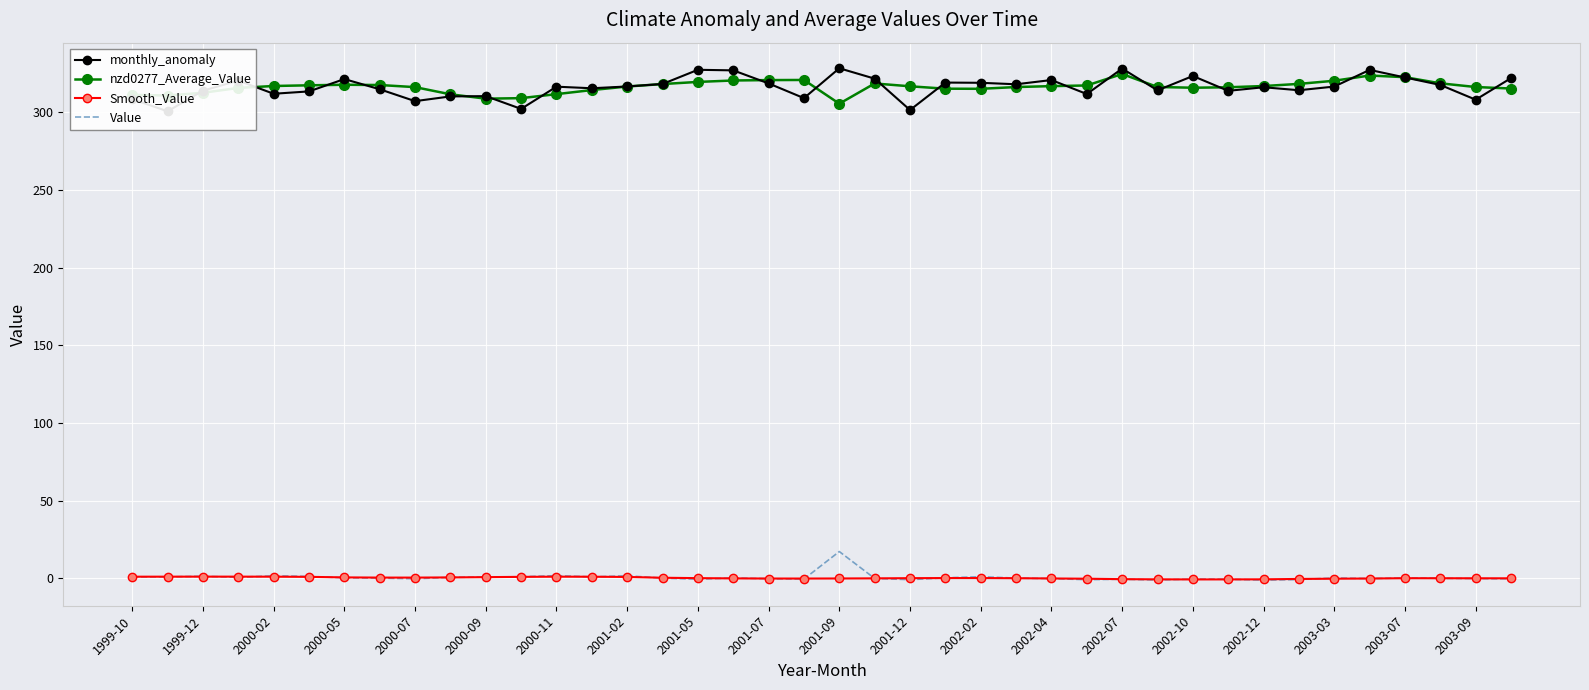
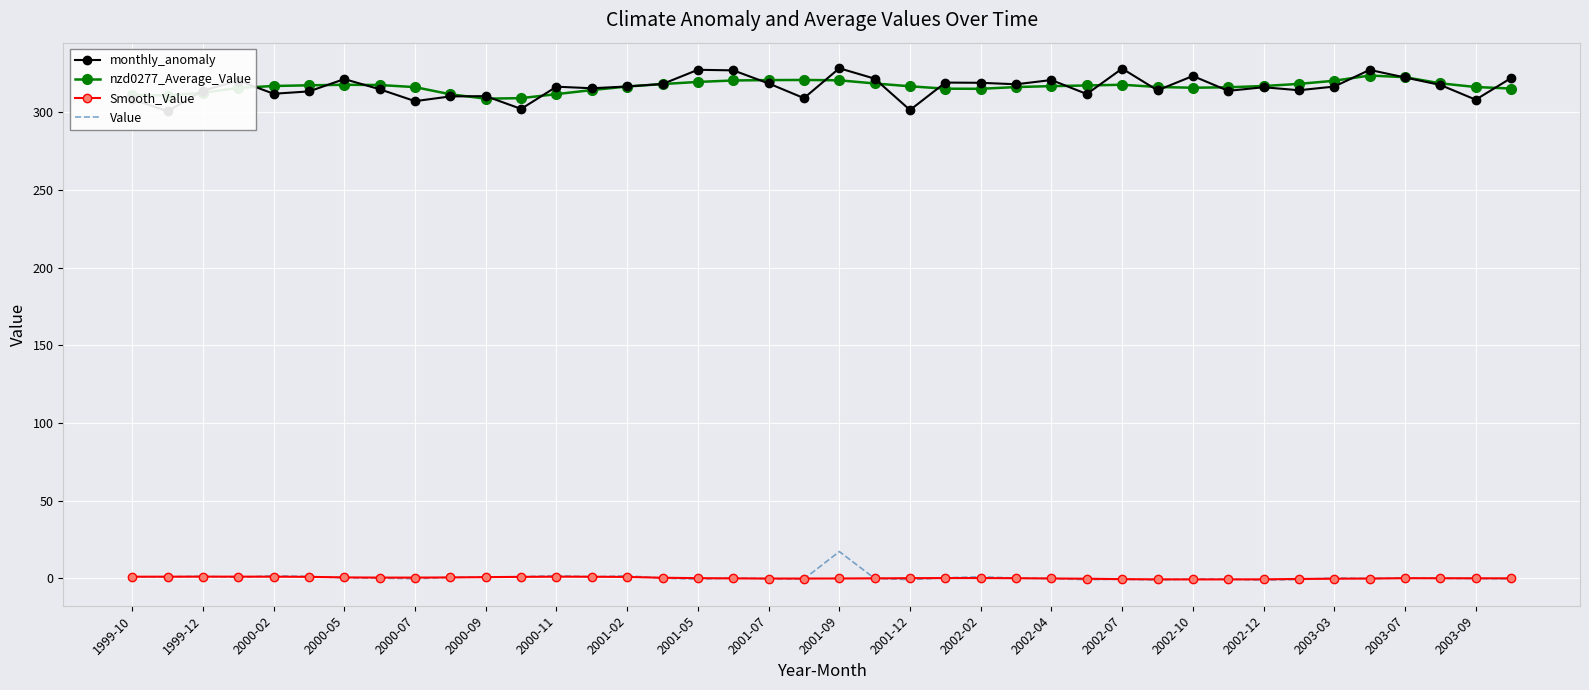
  {
    "monthly_anomaly": {
      "2000-02": 312,
      "2000-05": 321,
      "2000-07": 307,
      "2000-09": 310,
      "2000-11": 316,
      "2001-05": 327,
      "2001-07": 319,
      "2001-09": 328,
      "2001-12": 301,
      "2002-02": 319,
      "2002-04": 321,
      "2002-07": 328,
      "2002-10": 323,
      "2003-03": 317,
      "2003-09": 308
    },
    "nzd0277_Average_Value": {
      "2000-02": 317,
      "2000-05": 318,
      "2000-07": 316,
      "2000-09": 309,
      "2000-11": 312,
      "2001-05": 320,
      "2001-07": 321,
-     "2001-09": 306,
+     "2001-09": 321,
      "2001-12": 317,
      "2002-02": 315,
      "2002-04": 317,
-     "2002-07": 325,
+     "2002-07": 318,
      "2002-10": 316,
      "2003-03": 320,
      "2003-09": 316
    },
    "Smooth_Value": {
      "2001-09": 0
    },
    "Value": {
      "2001-09": 17
    }
  }
